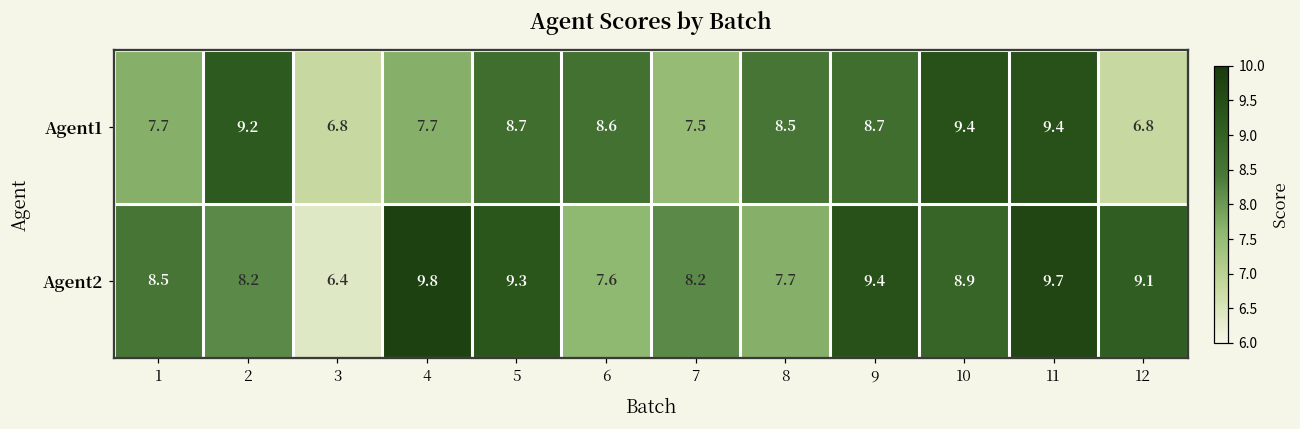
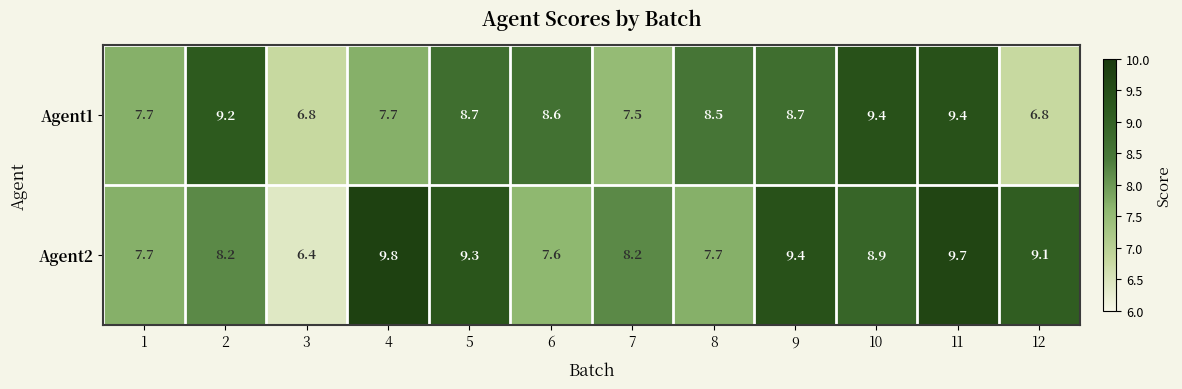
  {
    "Agent1": {
      "1": 7.7,
      "2": 9.2,
      "3": 6.8,
      "4": 7.7,
      "5": 8.7,
      "6": 8.6,
      "7": 7.5,
      "8": 8.5,
      "9": 8.7,
      "10": 9.4,
      "11": 9.4,
      "12": 6.8
    },
    "Agent2": {
-     "1": 8.5,
+     "1": 7.7,
      "2": 8.2,
      "3": 6.4,
      "4": 9.8,
      "5": 9.3,
      "6": 7.6,
      "7": 8.2,
      "8": 7.7,
      "9": 9.4,
      "10": 8.9,
      "11": 9.7,
      "12": 9.1
    }
  }
